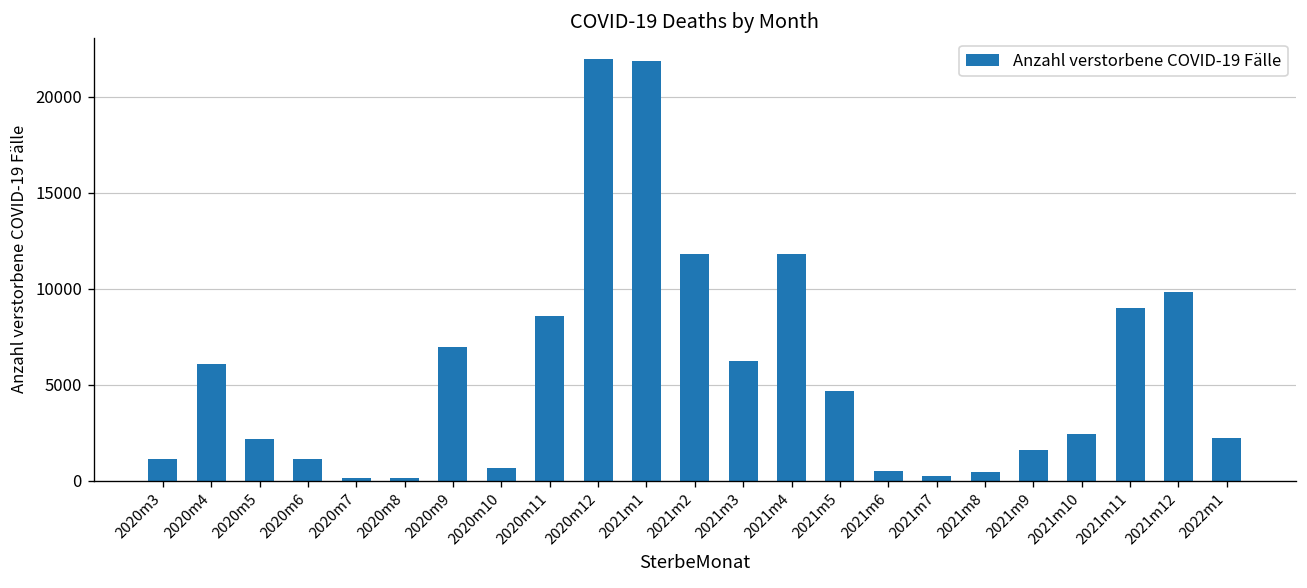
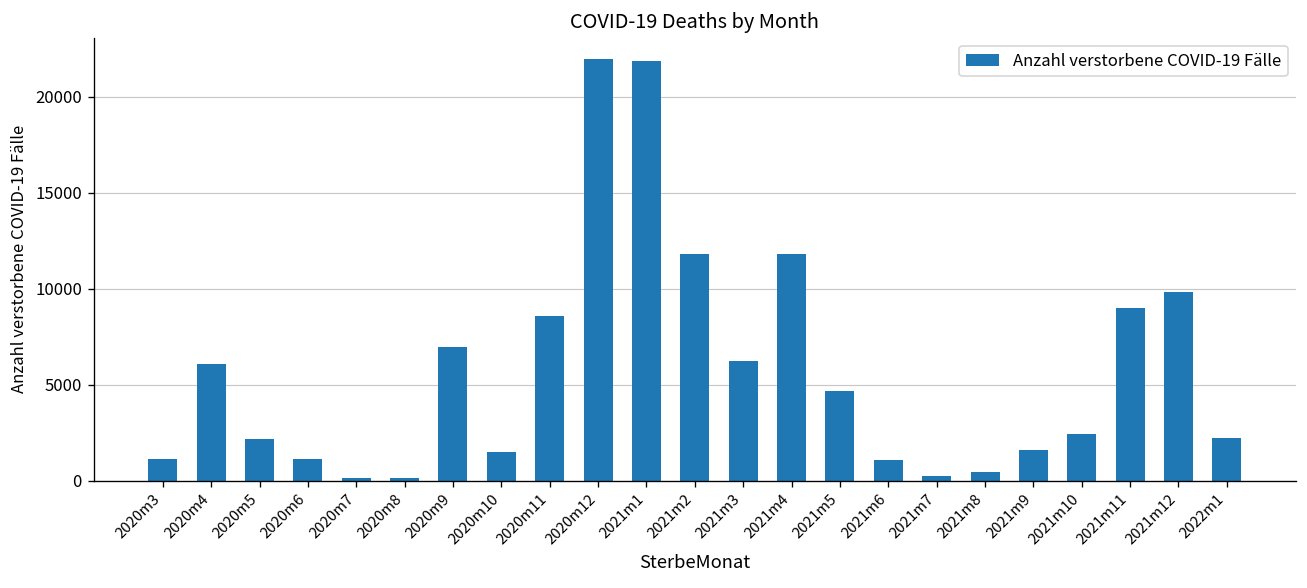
  {
    "2020m3": 1100,
    "2020m4": 6100,
    "2020m5": 2200,
    "2020m6": 1100,
    "2020m9": 7000,
-   "2020m10": 700,
+   "2020m10": 1500,
    "2020m11": 8600,
    "2020m12": 22000,
    "2021m1": 21900,
    "2021m2": 11800,
    "2021m3": 6200,
    "2021m4": 11800,
    "2021m5": 4700,
-   "2021m6": 500,
+   "2021m6": 1100,
    "2021m7": 300,
    "2021m8": 500,
    "2021m9": 1600,
    "2021m10": 2400,
    "2021m11": 9000,
    "2021m12": 9800,
    "2022m1": 2300
  }
